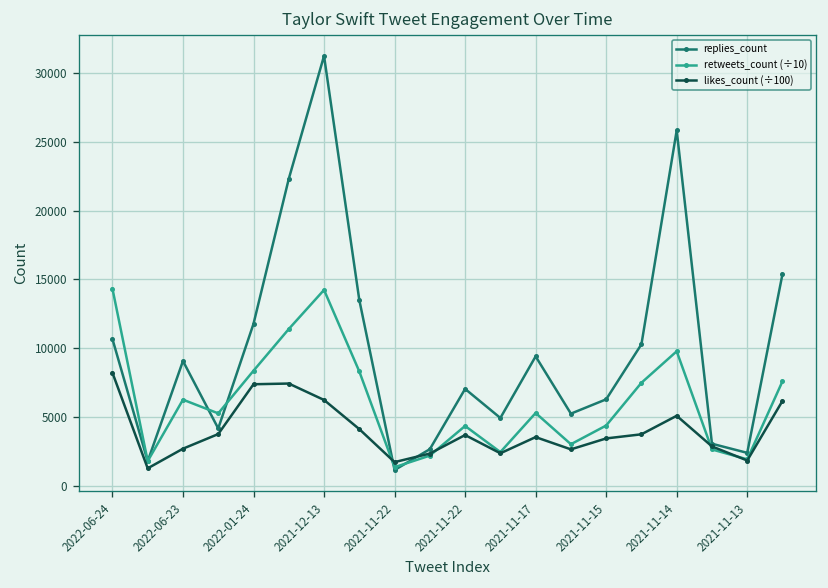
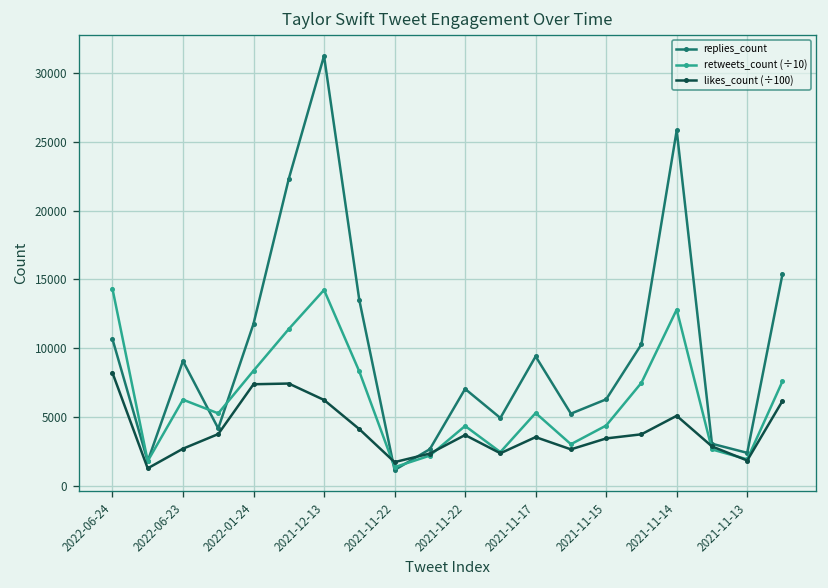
  {
    "retweets_count (÷10)": {
      "2022-06-24": 14300,
      "2021-12-13": 14200,
-     "2021-11-14": 9800
+     "2021-11-14": 12800
    }
  }
